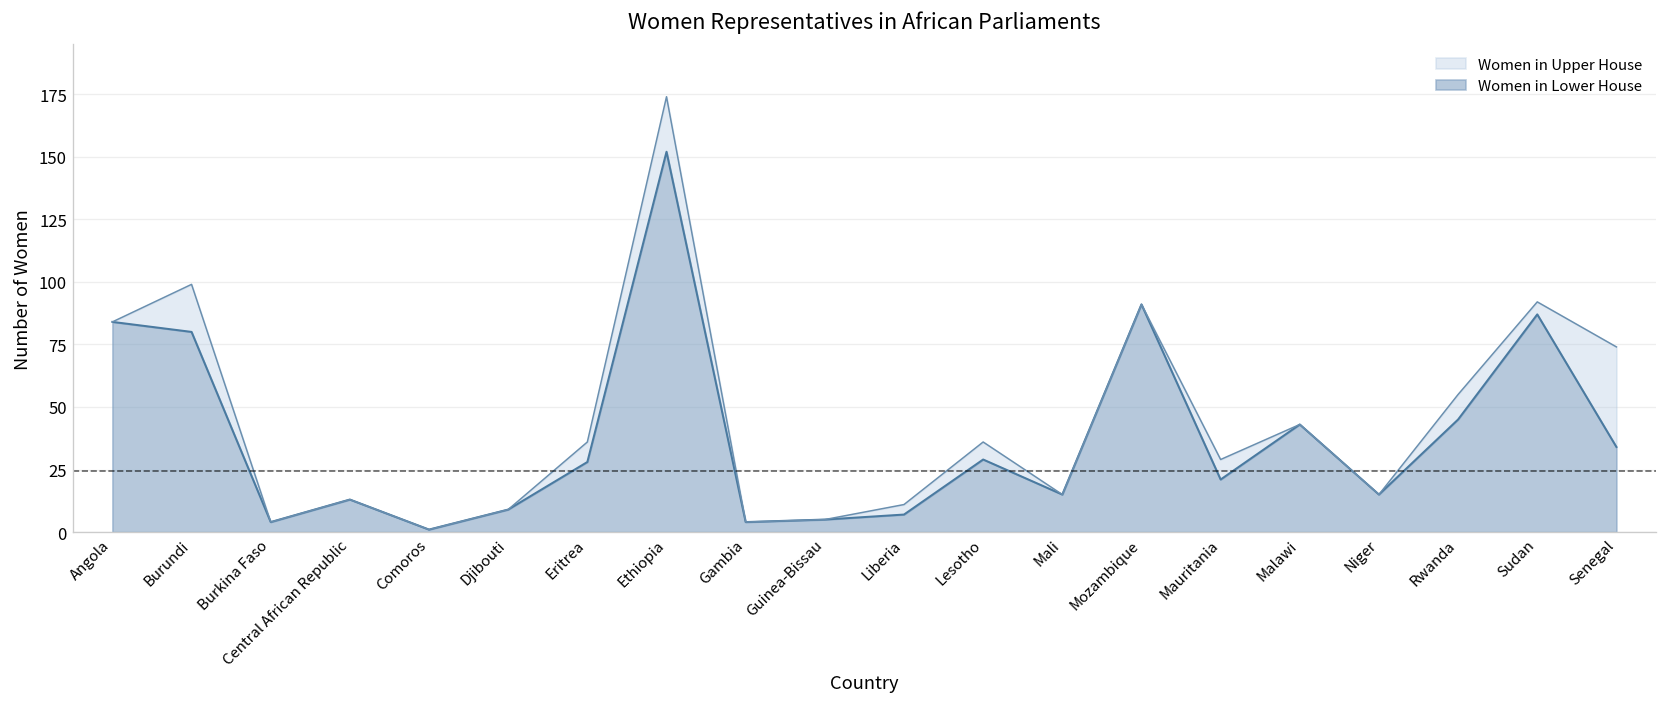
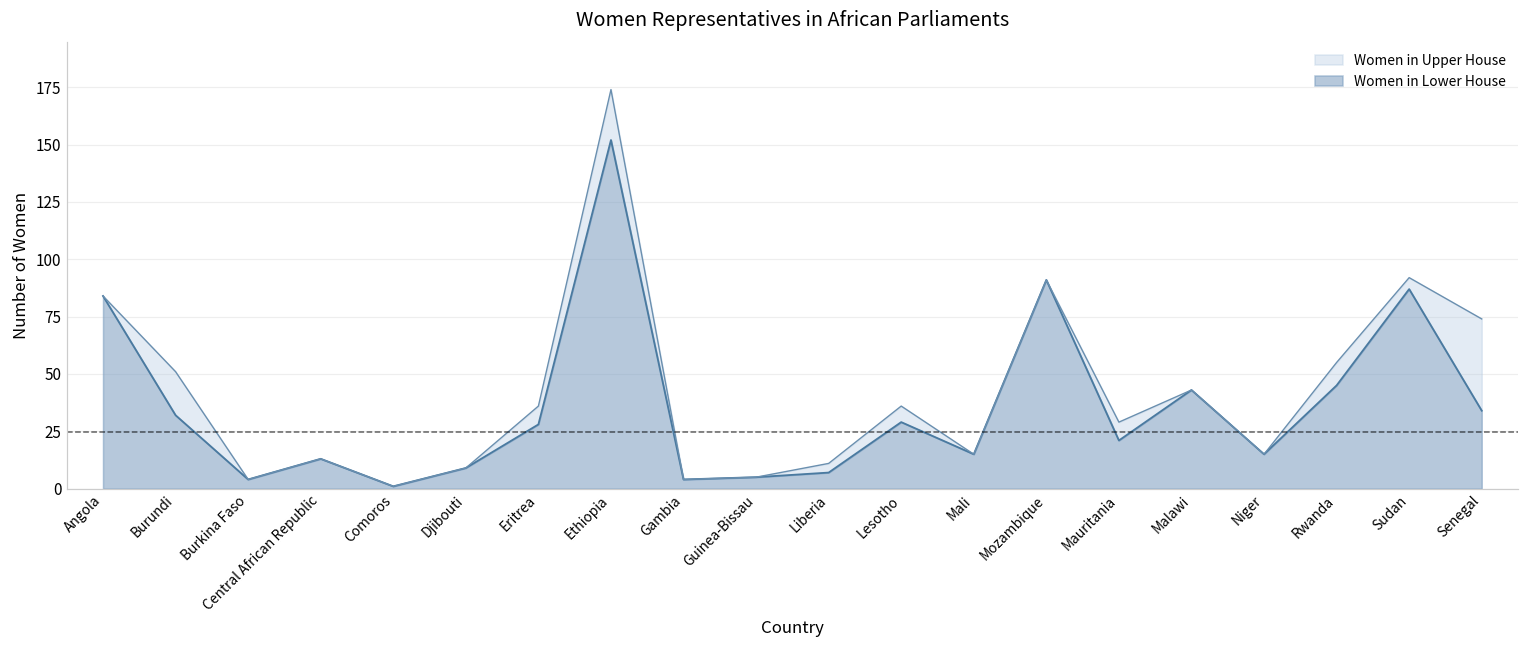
  {
    "Women in Upper House": {
      "Burundi": 19,
      "Eritrea": 8,
      "Ethiopia": 22,
      "Liberia": 4,
      "Lesotho": 7,
      "Mauritania": 8,
      "Rwanda": 10,
      "Sudan": 5,
      "Senegal": 40
    },
    "Women in Lower House": {
-     "Burundi": 80,
+     "Burundi": 32,
      "Eritrea": 28,
      "Ethiopia": 152,
      "Liberia": 7,
      "Lesotho": 29,
      "Mauritania": 21,
      "Rwanda": 45,
      "Sudan": 87,
      "Senegal": 34
    }
  }
